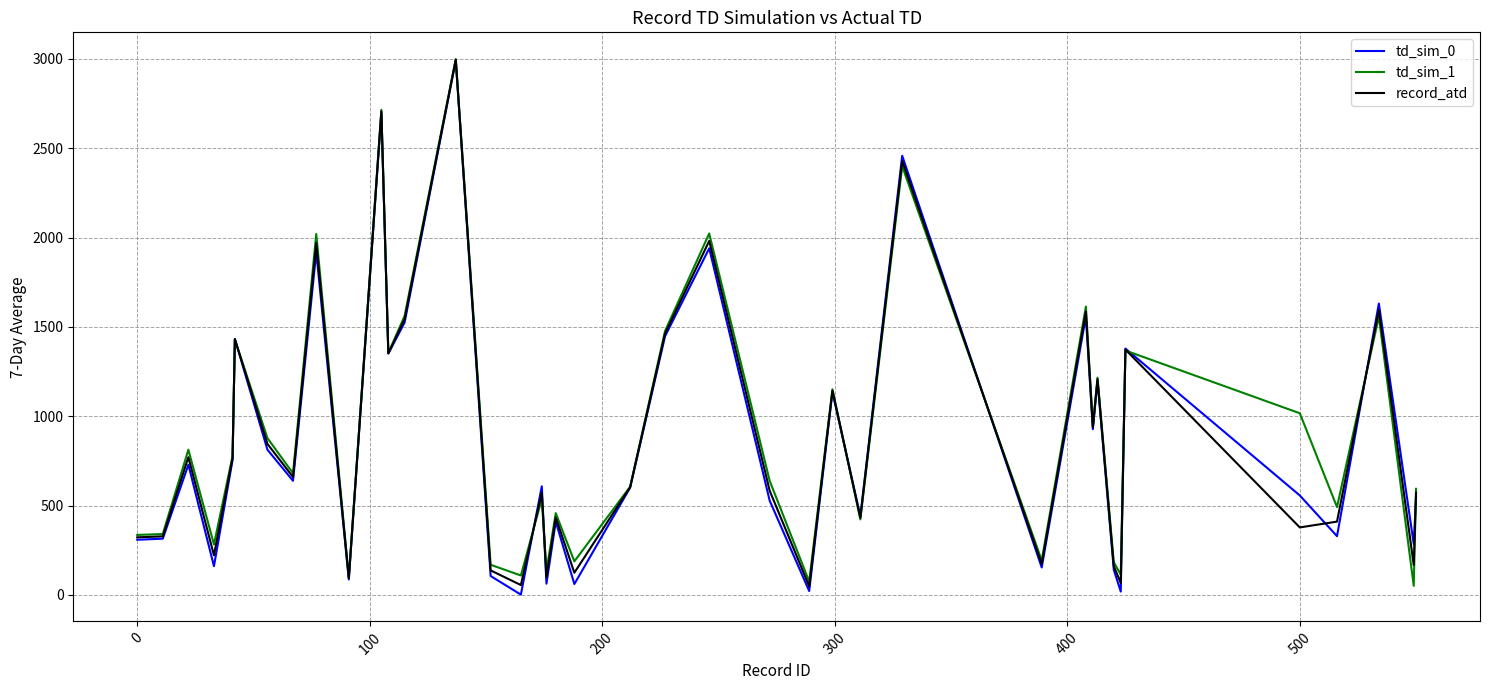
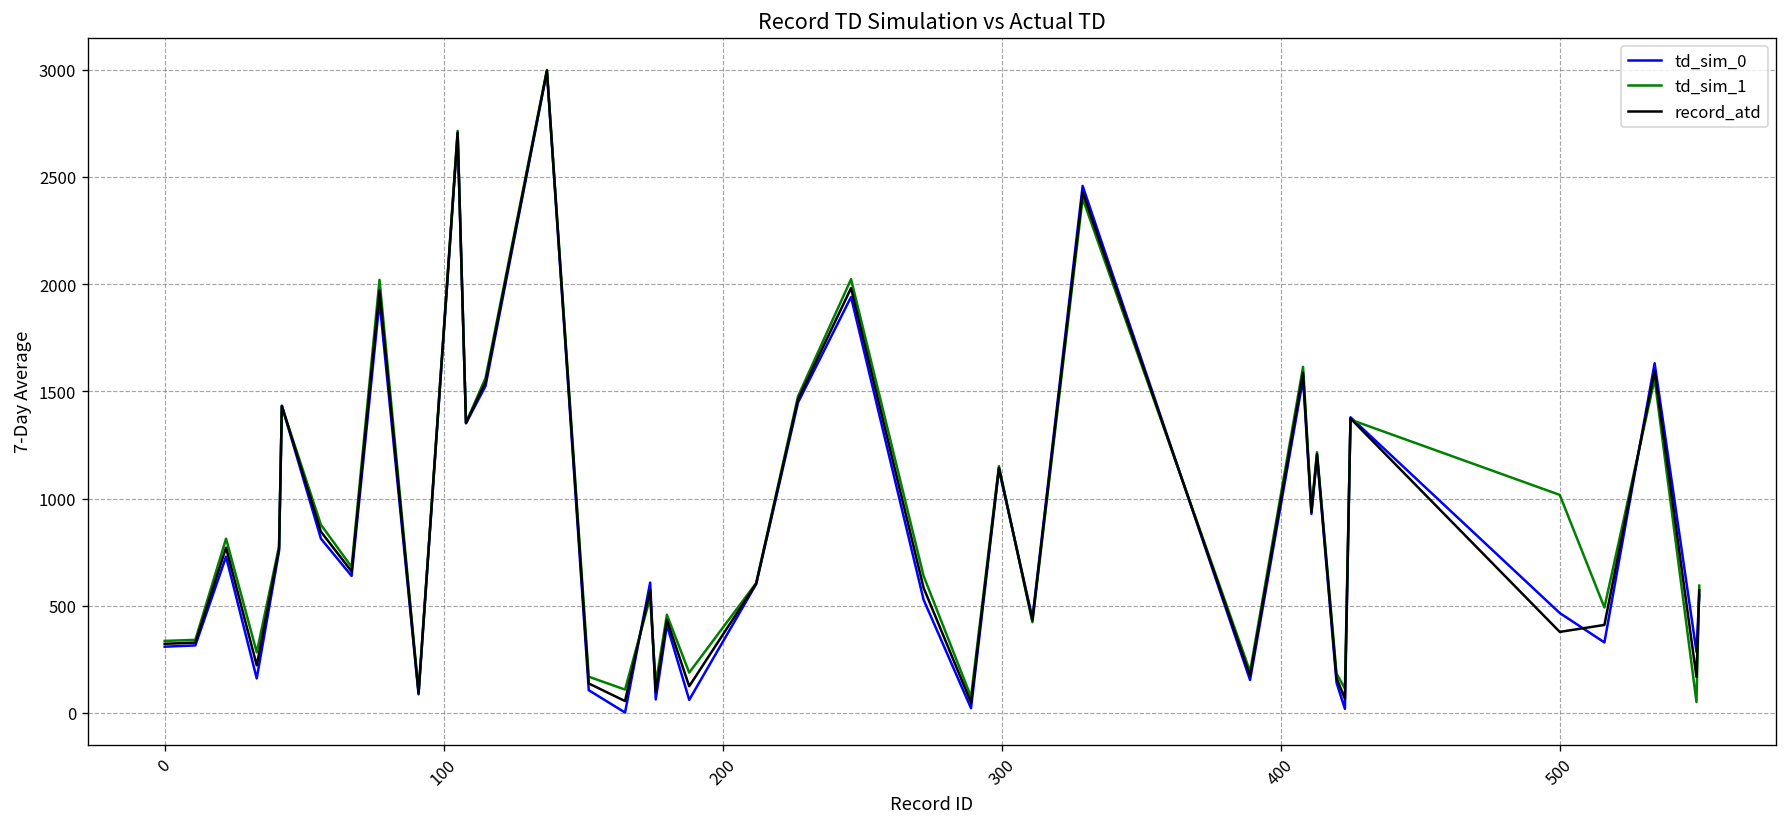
  {
    "td_sim_0": {
-     "500": 560
+     "500": 470
    },
    "td_sim_1": {
      "500": 1020
    },
    "record_atd": {
      "500": 380
    }
  }
